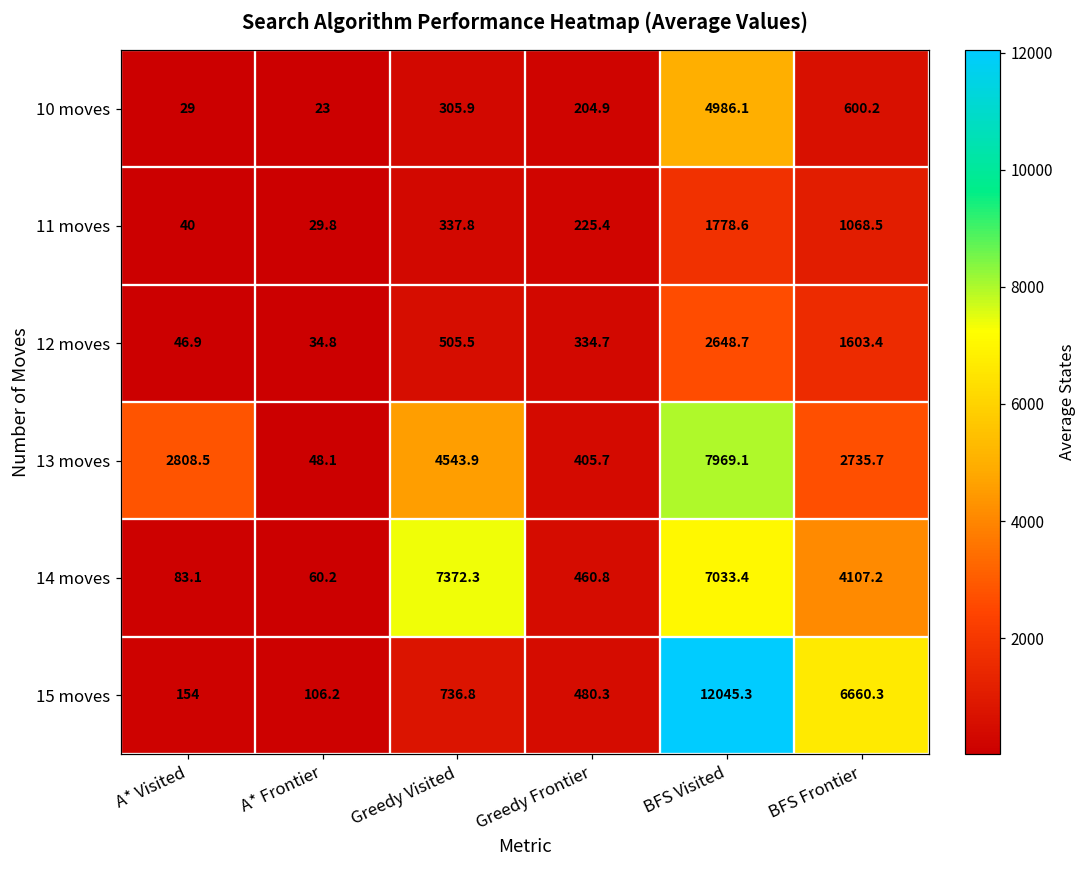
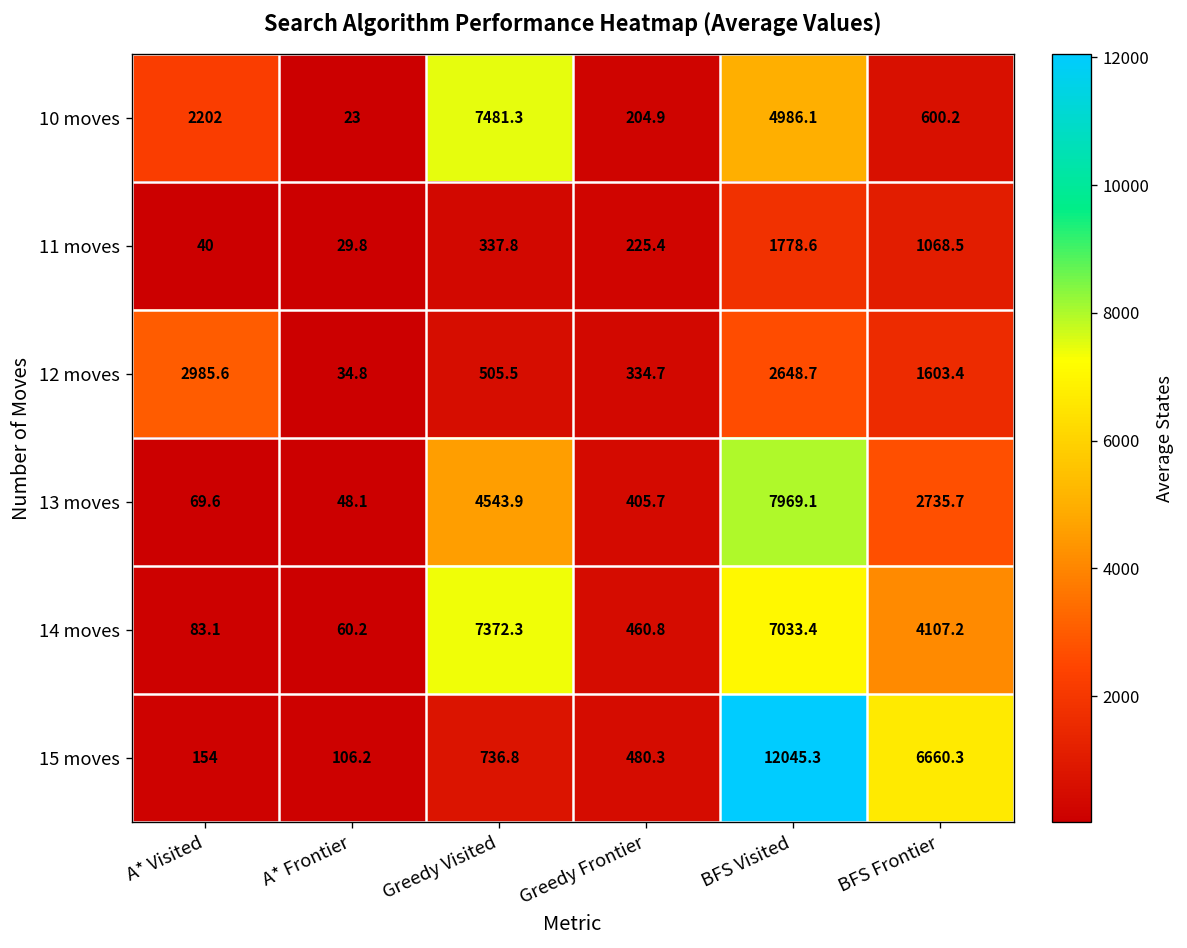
  {
    "10 moves": {
-     "A* Visited": 29,
+     "A* Visited": 2202,
      "A* Frontier": 23,
-     "Greedy Visited": 305.9,
+     "Greedy Visited": 7481.3,
      "Greedy Frontier": 204.9,
      "BFS Visited": 4986.1,
      "BFS Frontier": 600.2
    },
    "11 moves": {
      "A* Visited": 40,
      "A* Frontier": 29.8,
      "Greedy Visited": 337.8,
      "Greedy Frontier": 225.4,
      "BFS Visited": 1778.6,
      "BFS Frontier": 1068.5
    },
    "12 moves": {
-     "A* Visited": 46.9,
+     "A* Visited": 2985.6,
      "A* Frontier": 34.8,
      "Greedy Visited": 505.5,
      "Greedy Frontier": 334.7,
      "BFS Visited": 2648.7,
      "BFS Frontier": 1603.4
    },
    "13 moves": {
-     "A* Visited": 2808.5,
+     "A* Visited": 69.6,
      "A* Frontier": 48.1,
      "Greedy Visited": 4543.9,
      "Greedy Frontier": 405.7,
      "BFS Visited": 7969.1,
      "BFS Frontier": 2735.7
    },
    "14 moves": {
      "A* Visited": 83.1,
      "A* Frontier": 60.2,
      "Greedy Visited": 7372.3,
      "Greedy Frontier": 460.8,
      "BFS Visited": 7033.4,
      "BFS Frontier": 4107.2
    },
    "15 moves": {
      "A* Visited": 154,
      "A* Frontier": 106.2,
      "Greedy Visited": 736.8,
      "Greedy Frontier": 480.3,
      "BFS Visited": 12045.3,
      "BFS Frontier": 6660.3
    }
  }
